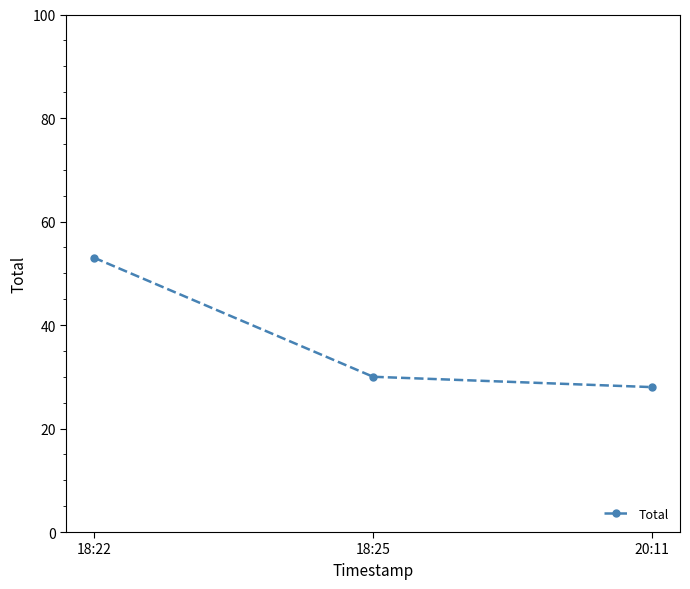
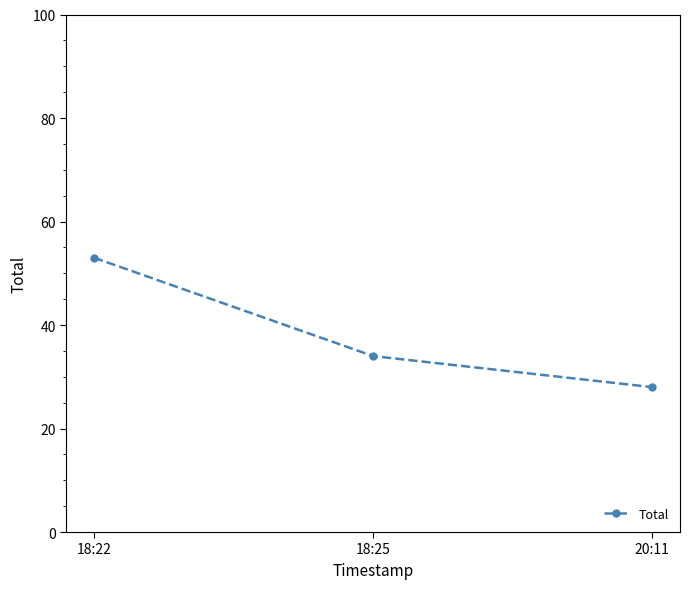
  {
    "18:22": 53,
-   "18:25": 30,
+   "18:25": 34,
    "20:11": 28
  }
